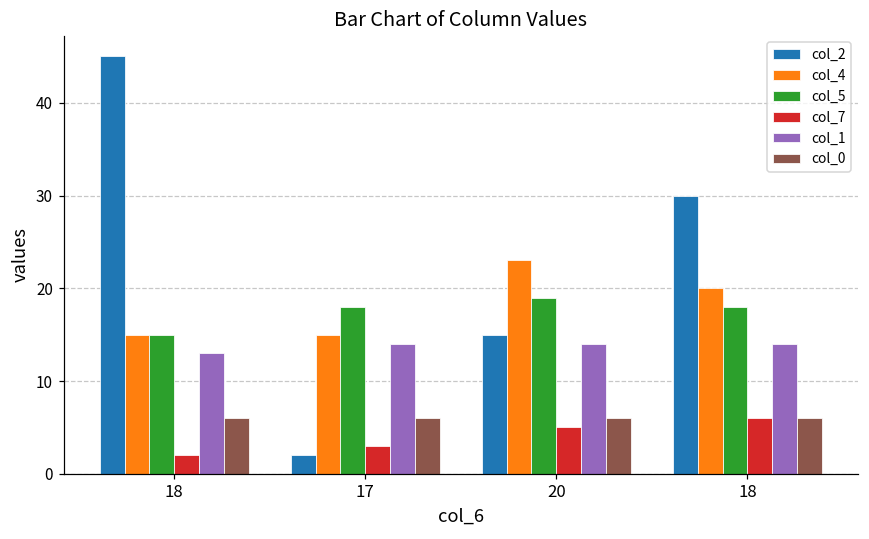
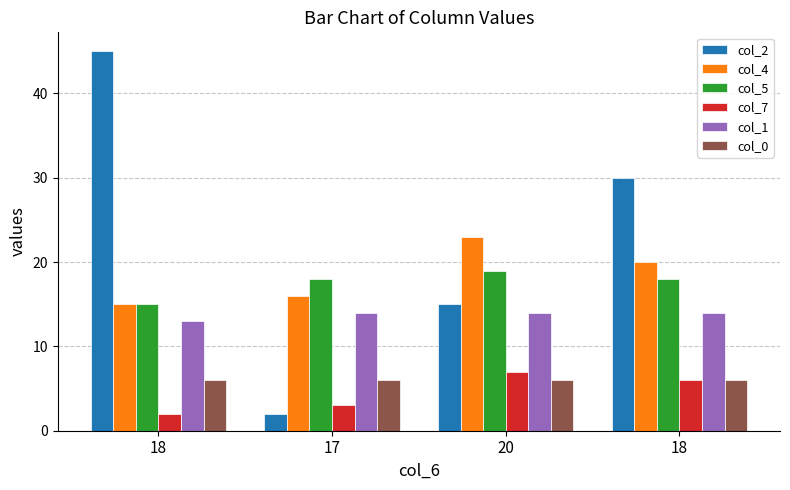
  {
    "col_2": {
      "17": 2,
      "20": 15
    },
    "col_4": {
-     "17": 15,
+     "17": 16,
      "20": 23
    },
    "col_5": {
      "17": 18,
      "20": 19
    },
    "col_7": {
      "17": 3,
-     "20": 5
+     "20": 7
    },
    "col_1": {
      "17": 14,
      "20": 14
    },
    "col_0": {
      "17": 6,
      "20": 6
    }
  }
